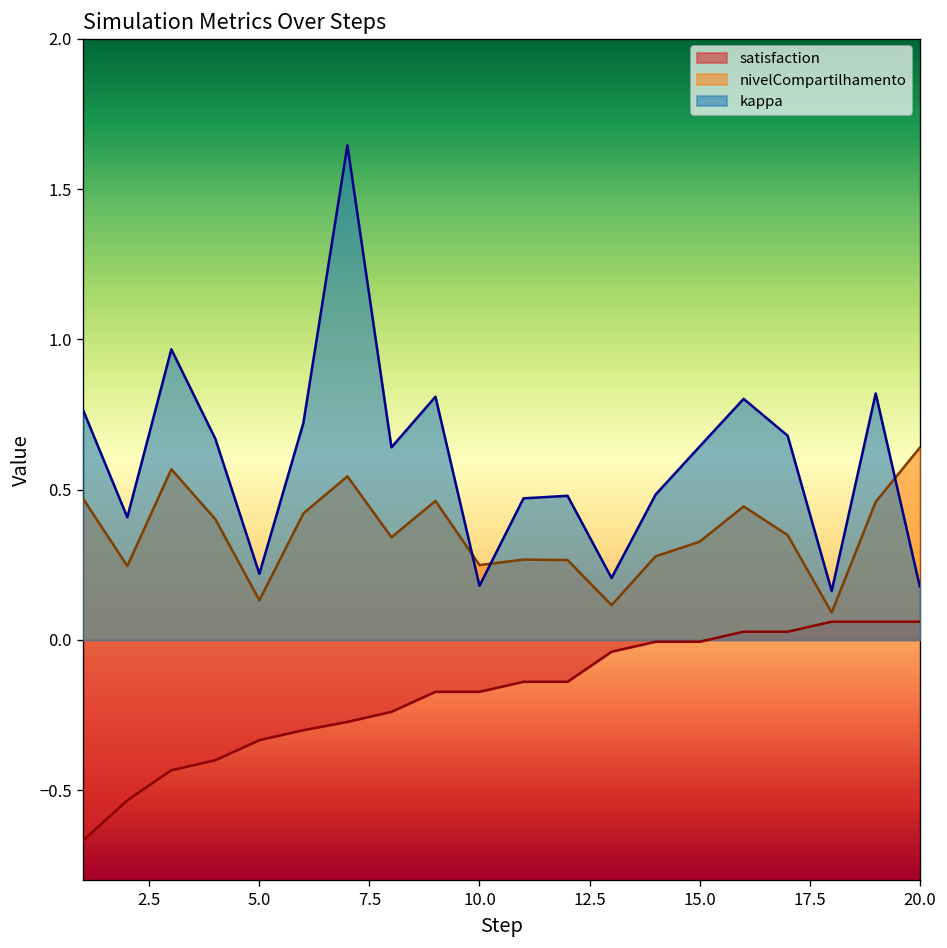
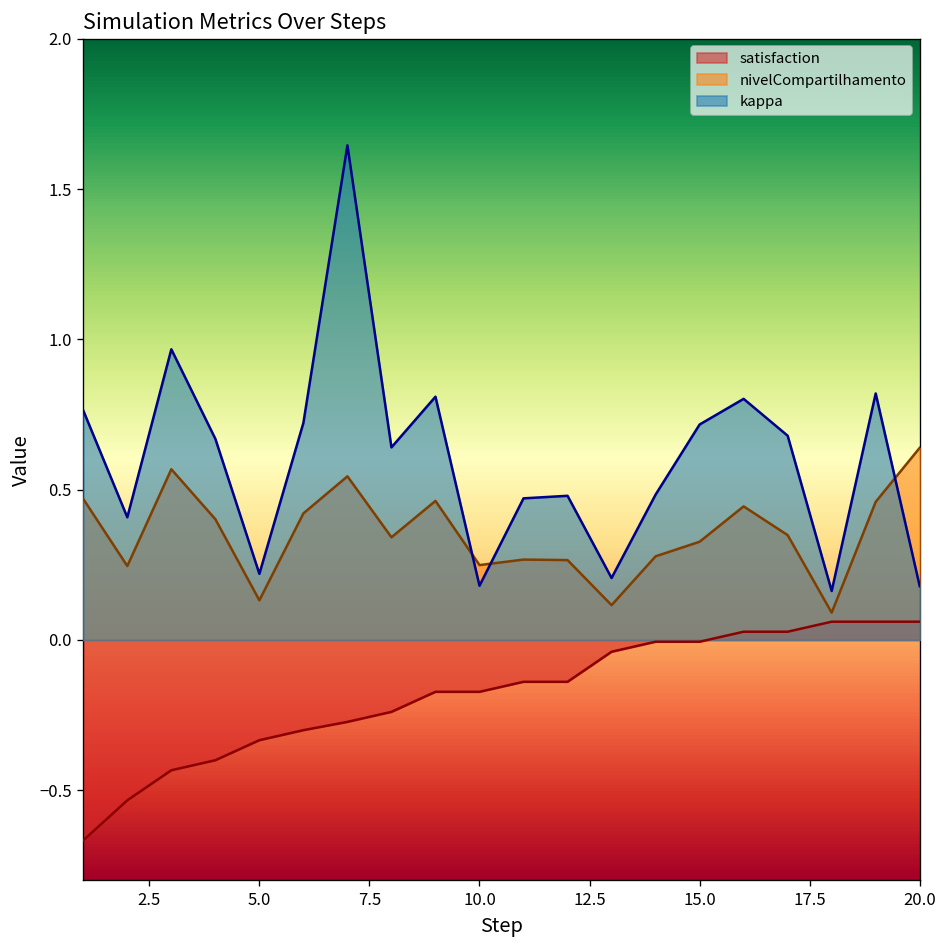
  {
    "nivelCompartilhamento": {
      "5.0": 0.13,
      "10.0": 0.25,
      "15.0": 0.33,
      "20.0": 0.64
    },
    "kappa": {
      "5.0": 0.22,
      "10.0": 0.18,
-     "15.0": 0.64,
+     "15.0": 0.72,
      "20.0": 0.18
    }
  }
